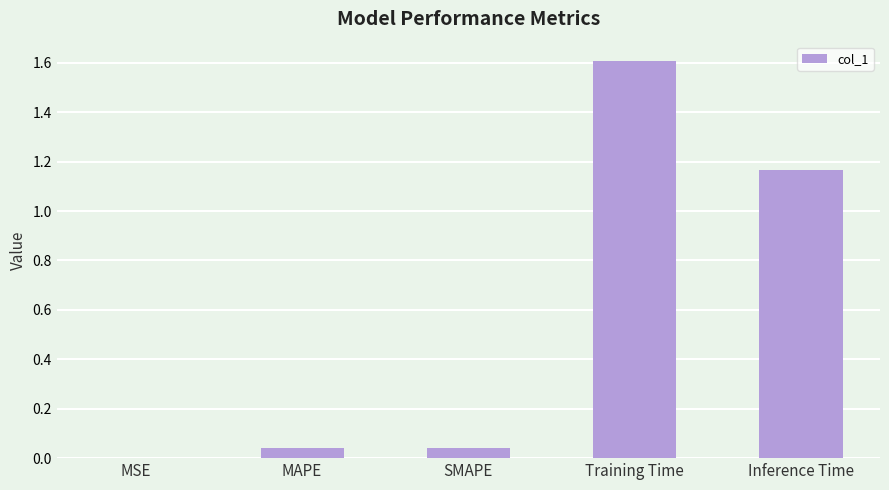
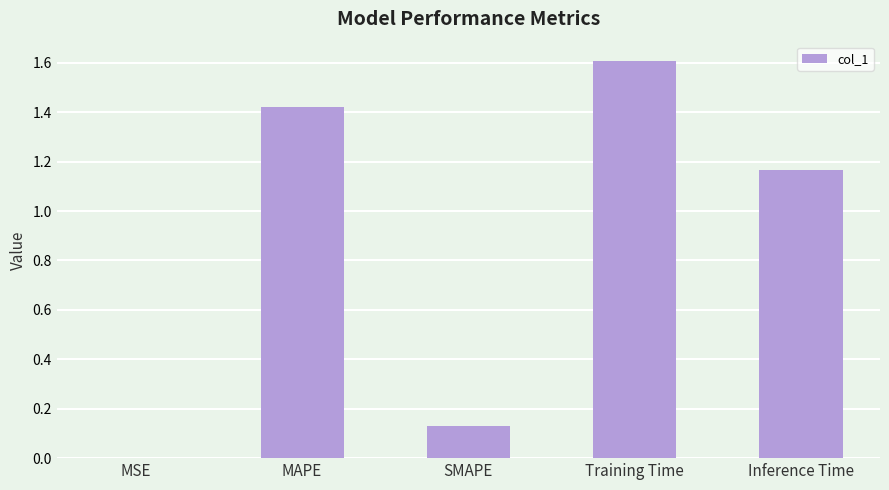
  {
-   "MAPE": 0.04,
-   "SMAPE": 0.04,
+   "MAPE": 1.42,
+   "SMAPE": 0.13,
    "Training Time": 1.60,
    "Inference Time": 1.17
  }
